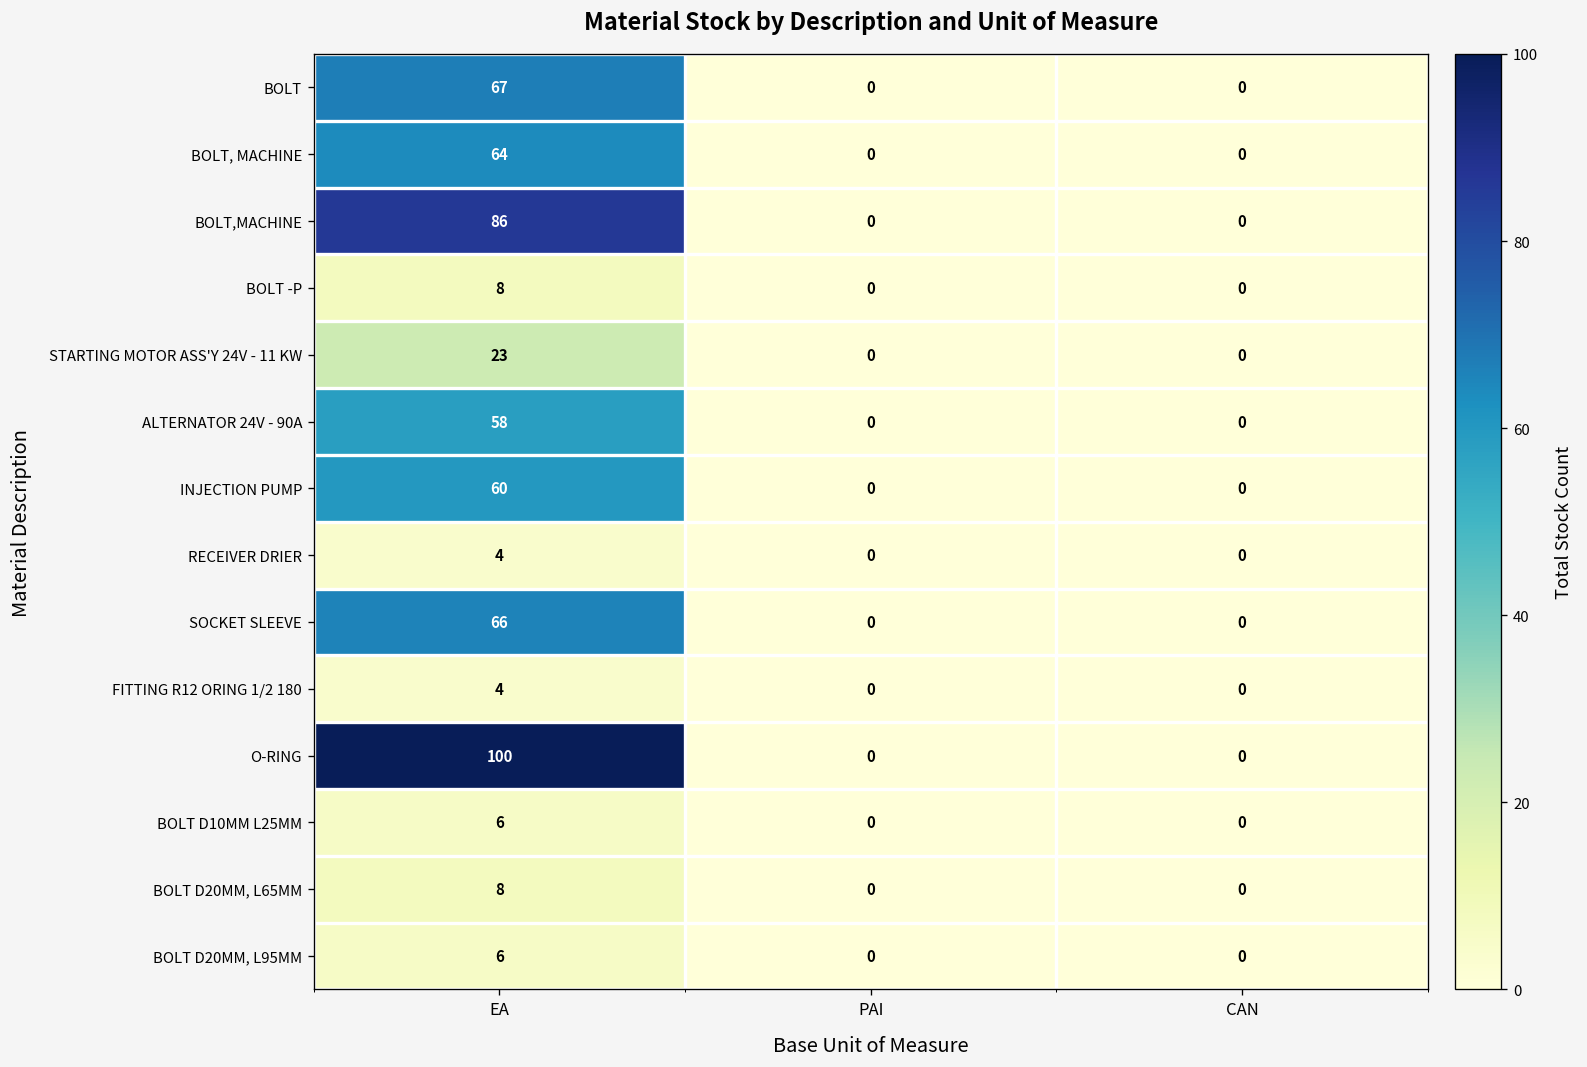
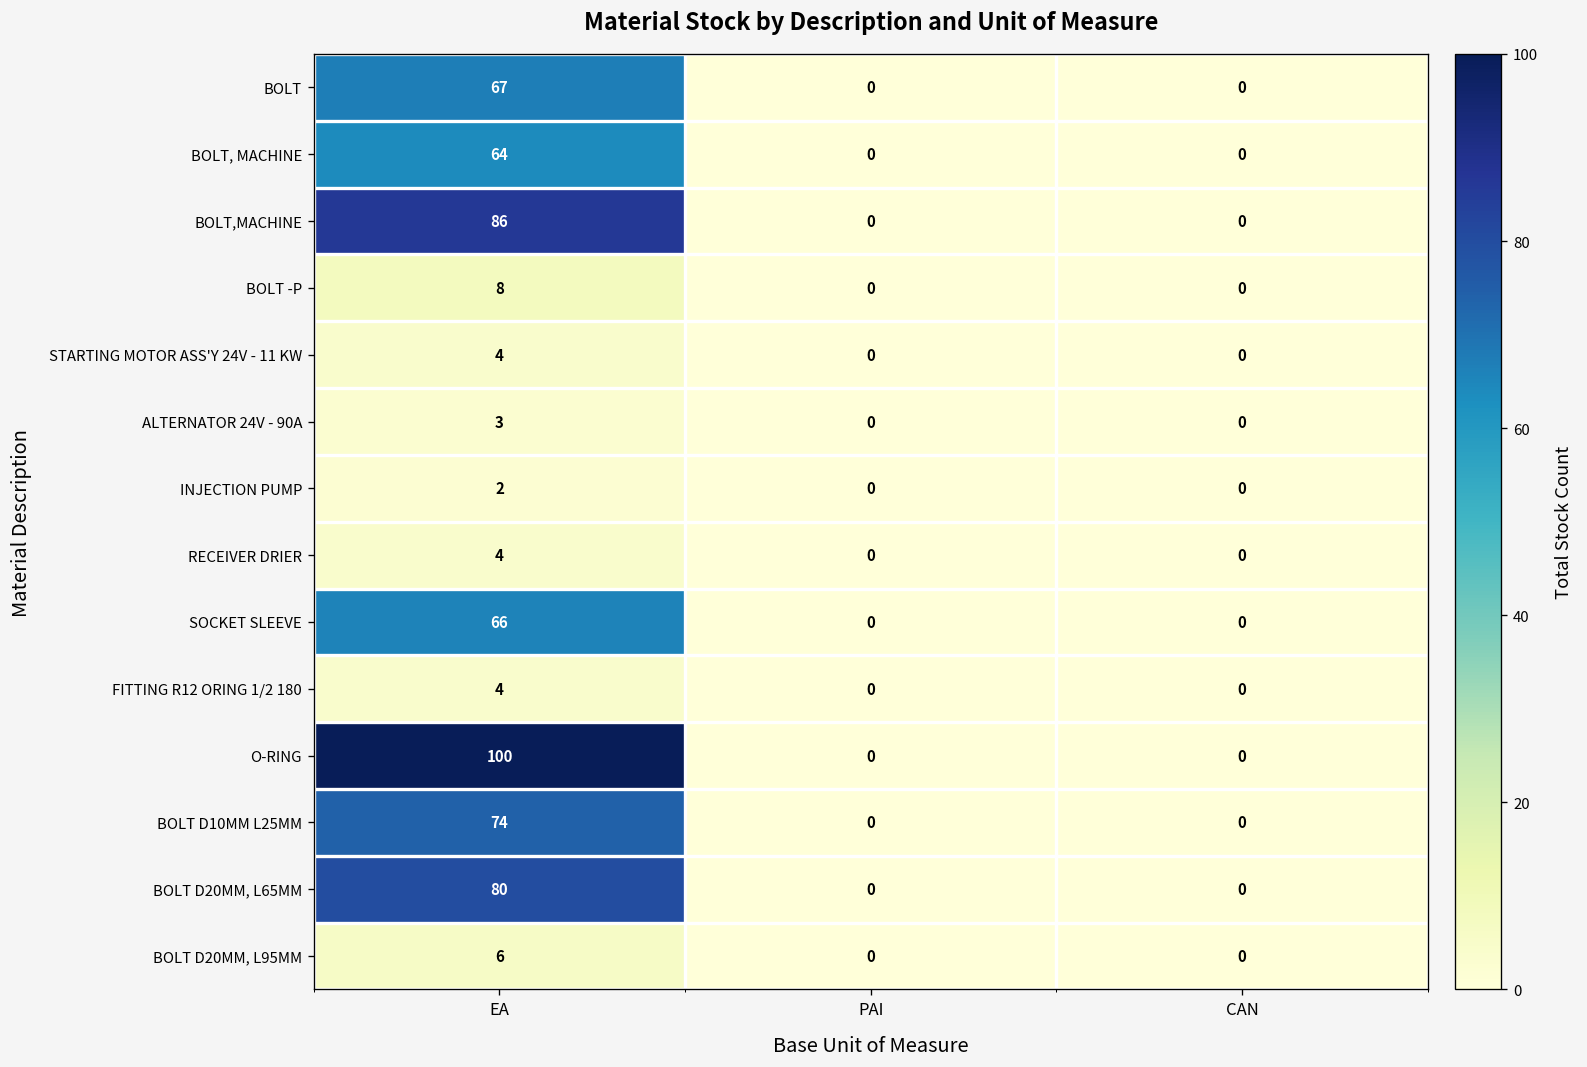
  {
    "BOLT": {
      "EA": 67,
      "PAI": 0,
      "CAN": 0
    },
    "BOLT, MACHINE": {
      "EA": 64,
      "PAI": 0,
      "CAN": 0
    },
    "BOLT,MACHINE": {
      "EA": 86,
      "PAI": 0,
      "CAN": 0
    },
    "BOLT -P": {
      "EA": 8,
      "PAI": 0,
      "CAN": 0
    },
    "STARTING MOTOR ASS'Y 24V - 11 KW": {
-     "EA": 23,
+     "EA": 4,
      "PAI": 0,
      "CAN": 0
    },
    "ALTERNATOR 24V - 90A": {
-     "EA": 58,
+     "EA": 3,
      "PAI": 0,
      "CAN": 0
    },
    "INJECTION PUMP": {
-     "EA": 60,
+     "EA": 2,
      "PAI": 0,
      "CAN": 0
    },
    "RECEIVER DRIER": {
      "EA": 4,
      "PAI": 0,
      "CAN": 0
    },
    "SOCKET SLEEVE": {
      "EA": 66,
      "PAI": 0,
      "CAN": 0
    },
    "FITTING R12 ORING 1/2 180": {
      "EA": 4,
      "PAI": 0,
      "CAN": 0
    },
    "O-RING": {
      "EA": 100,
      "PAI": 0,
      "CAN": 0
    },
    "BOLT D10MM L25MM": {
-     "EA": 6,
+     "EA": 74,
      "PAI": 0,
      "CAN": 0
    },
    "BOLT D20MM, L65MM": {
-     "EA": 8,
+     "EA": 80,
      "PAI": 0,
      "CAN": 0
    },
    "BOLT D20MM, L95MM": {
      "EA": 6,
      "PAI": 0,
      "CAN": 0
    }
  }
